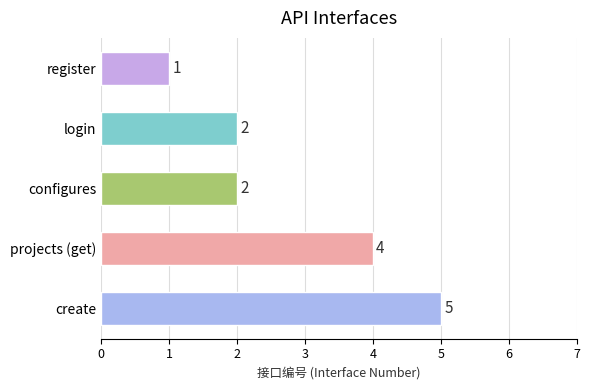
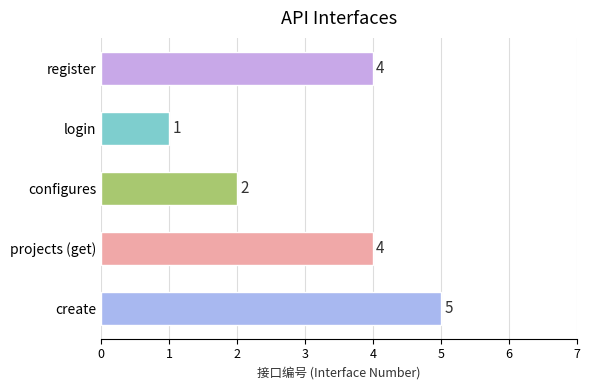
  {
-   "register": 1,
-   "login": 2,
+   "register": 4,
+   "login": 1,
    "configures": 2,
    "projects (get)": 4,
    "create": 5
  }
